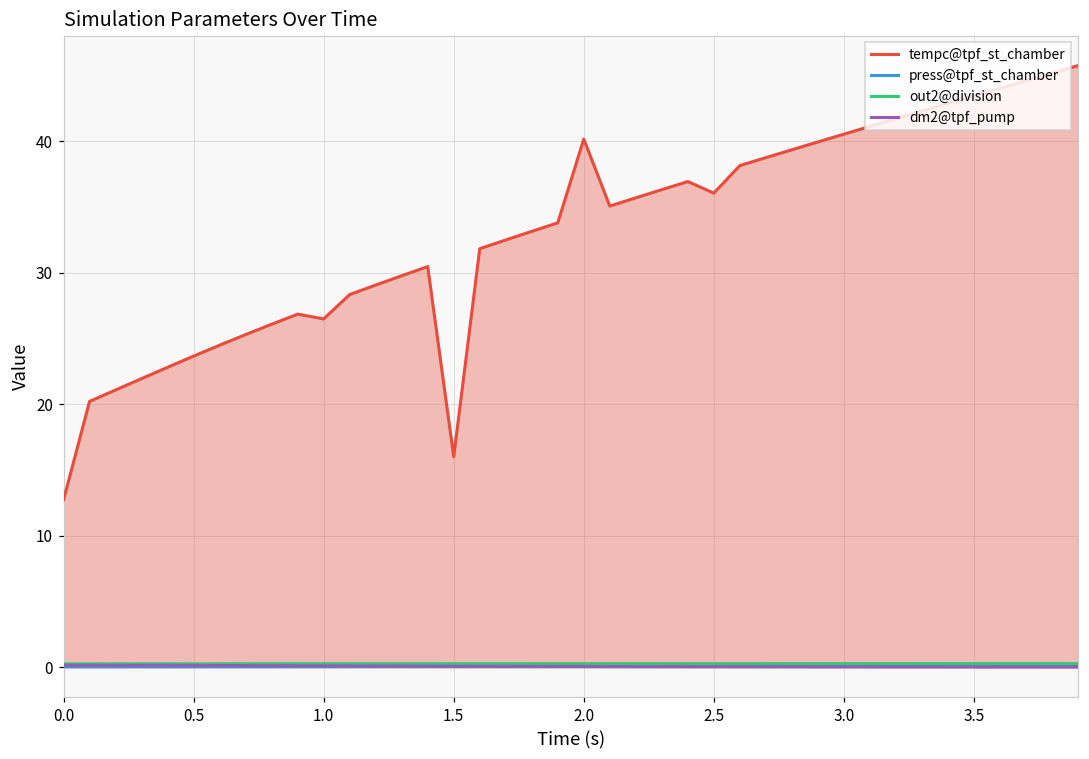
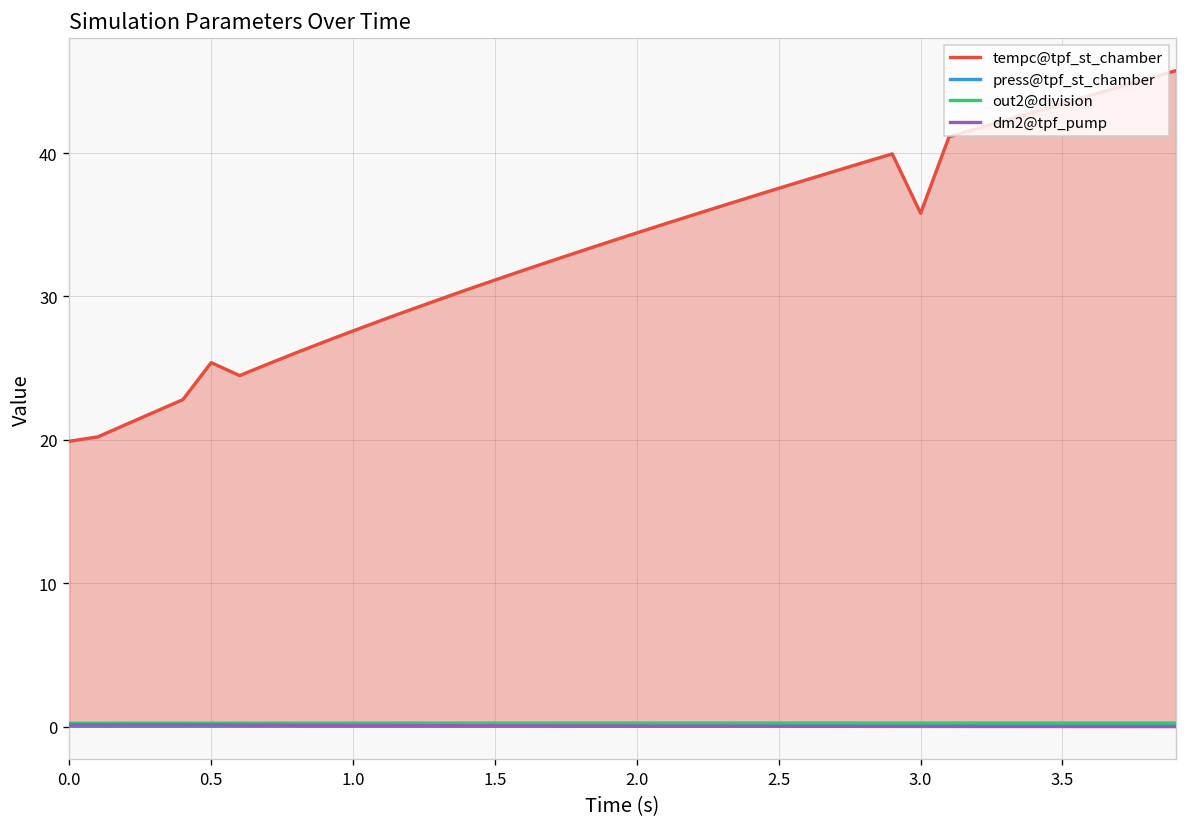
  {
    "tempc@tpf_st_chamber": {
-     "0.0": 12.7,
-     "0.5": 23.7,
-     "1.0": 26.5,
-     "1.5": 16.0,
-     "2.0": 40.2,
-     "2.5": 36.1,
-     "3.0": 40.5
+     "0.0": 19.9,
+     "0.5": 25.4,
+     "1.0": 27.6,
+     "1.5": 31.1,
+     "2.0": 34.4,
+     "2.5": 37.5,
+     "3.0": 35.8
    }
  }
